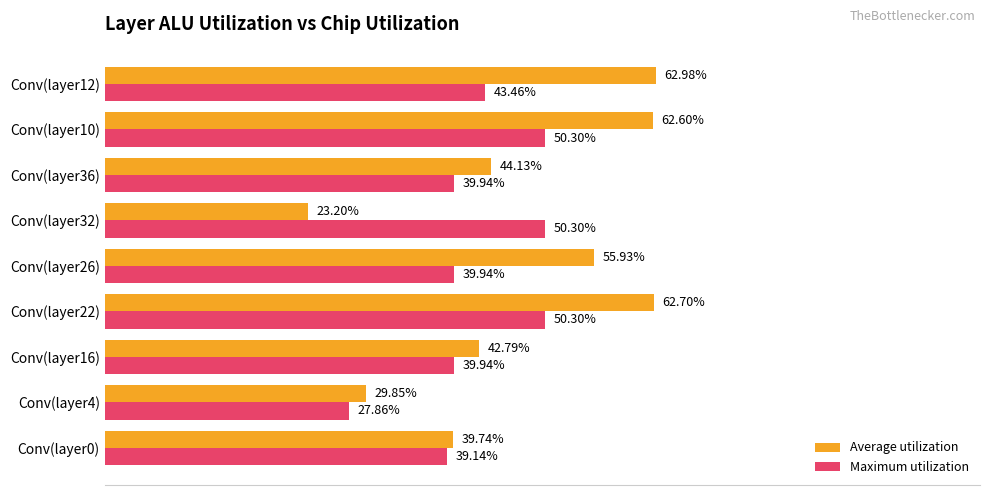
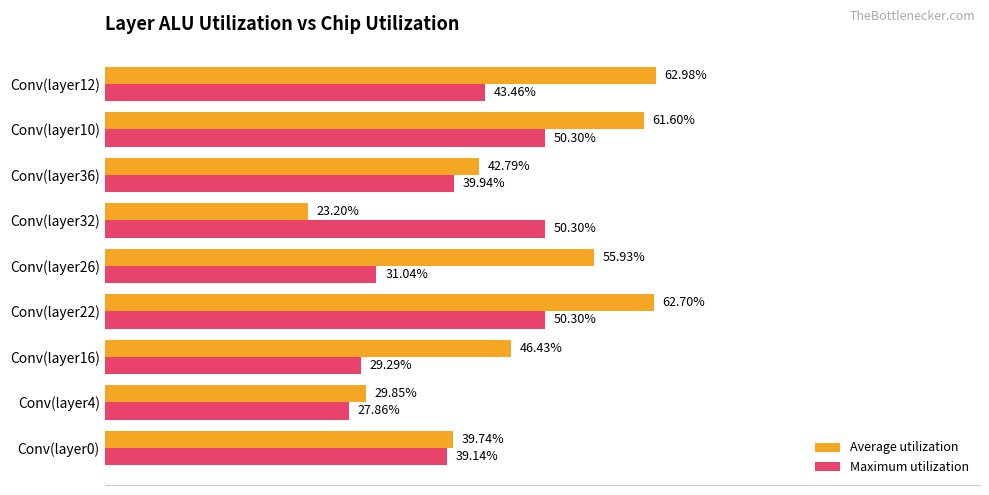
  {
    "Average utilization": {
      "Conv(layer12)": "62.98%",
-     "Conv(layer10)": "62.60%",
-     "Conv(layer36)": "44.13%",
+     "Conv(layer10)": "61.60%",
+     "Conv(layer36)": "42.79%",
      "Conv(layer32)": "23.20%",
      "Conv(layer26)": "55.93%",
      "Conv(layer22)": "62.70%",
-     "Conv(layer16)": "42.79%",
+     "Conv(layer16)": "46.43%",
      "Conv(layer4)": "29.85%",
      "Conv(layer0)": "39.74%"
    },
    "Maximum utilization": {
      "Conv(layer12)": "43.46%",
      "Conv(layer10)": "50.30%",
      "Conv(layer36)": "39.94%",
      "Conv(layer32)": "50.30%",
-     "Conv(layer26)": "39.94%",
+     "Conv(layer26)": "31.04%",
      "Conv(layer22)": "50.30%",
-     "Conv(layer16)": "39.94%",
+     "Conv(layer16)": "29.29%",
      "Conv(layer4)": "27.86%",
      "Conv(layer0)": "39.14%"
    }
  }
